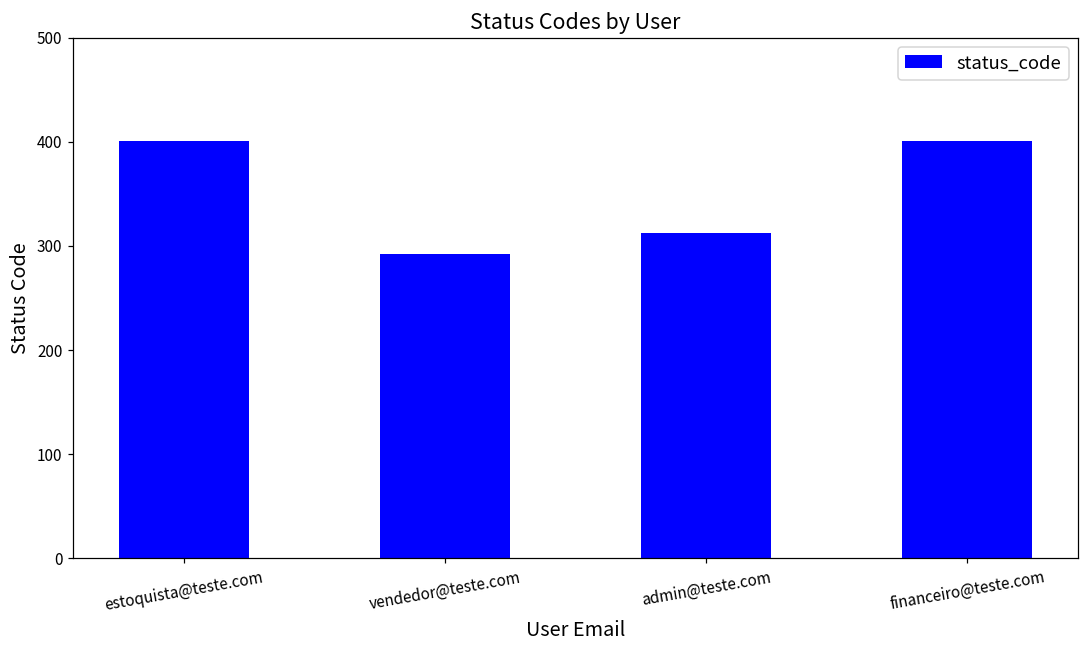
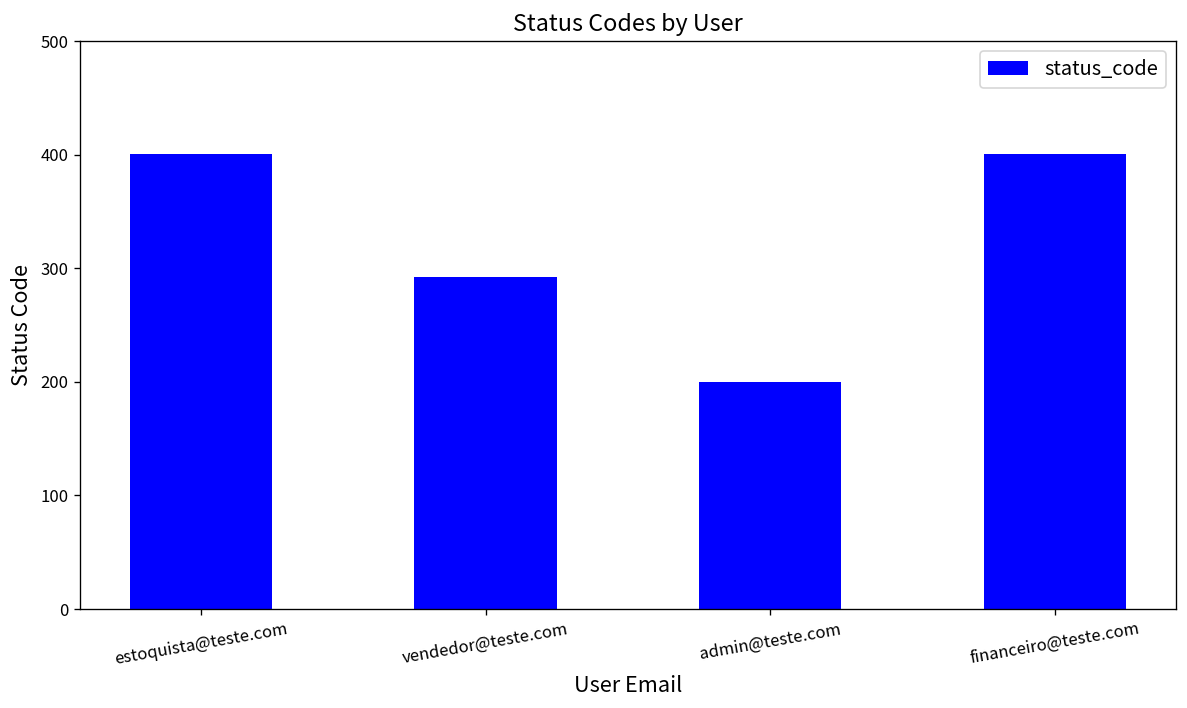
  {
    "estoquista@teste.com": 400,
    "vendedor@teste.com": 290,
-   "admin@teste.com": 310,
+   "admin@teste.com": 200,
    "financeiro@teste.com": 400
  }
